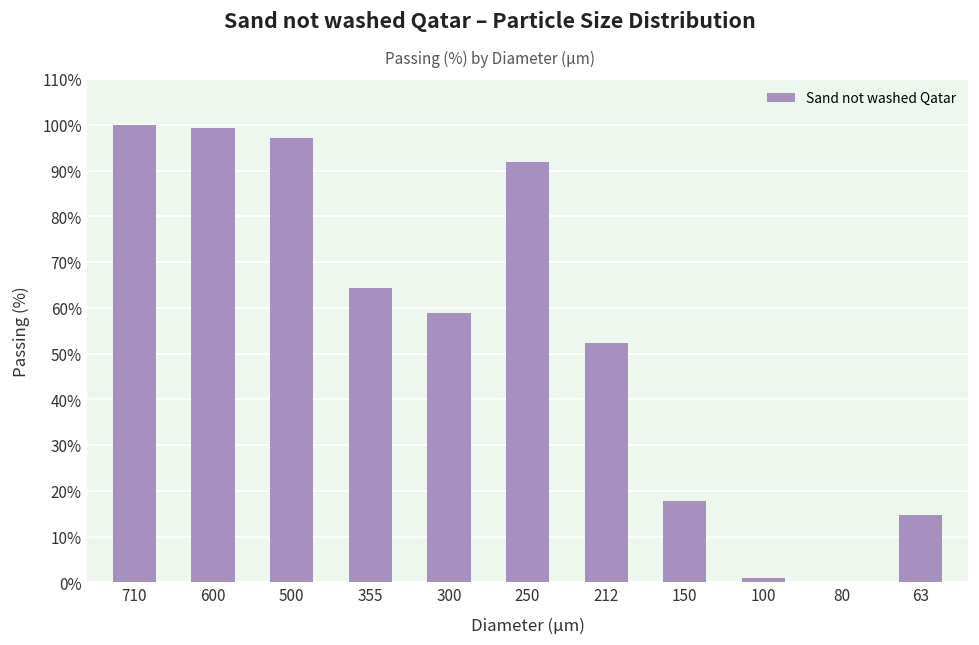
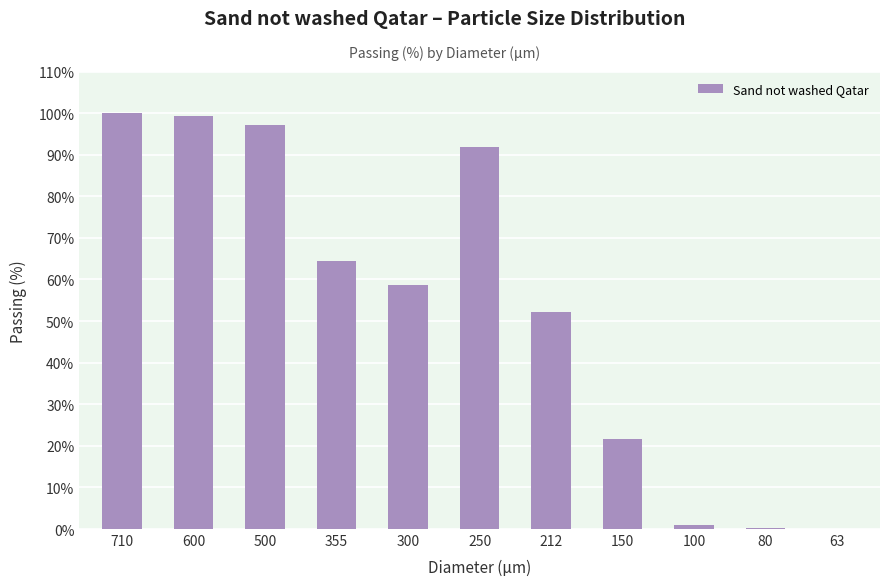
  {
    "710": "100%",
    "600": "99%",
    "500": "97%",
    "355": "64%",
    "300": "59%",
    "250": "92%",
    "212": "52%",
-   "150": "18%",
+   "150": "22%",
    "100": "1%",
-   "63": "15%"
+   "63": "0%"
  }
